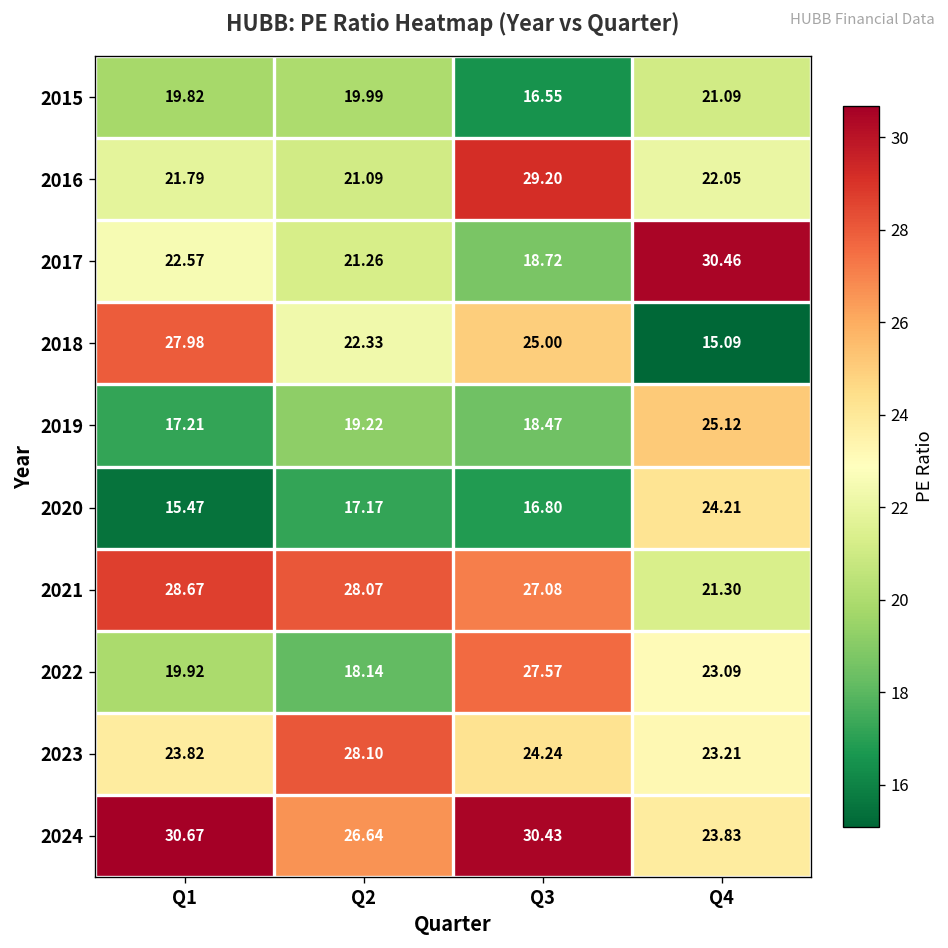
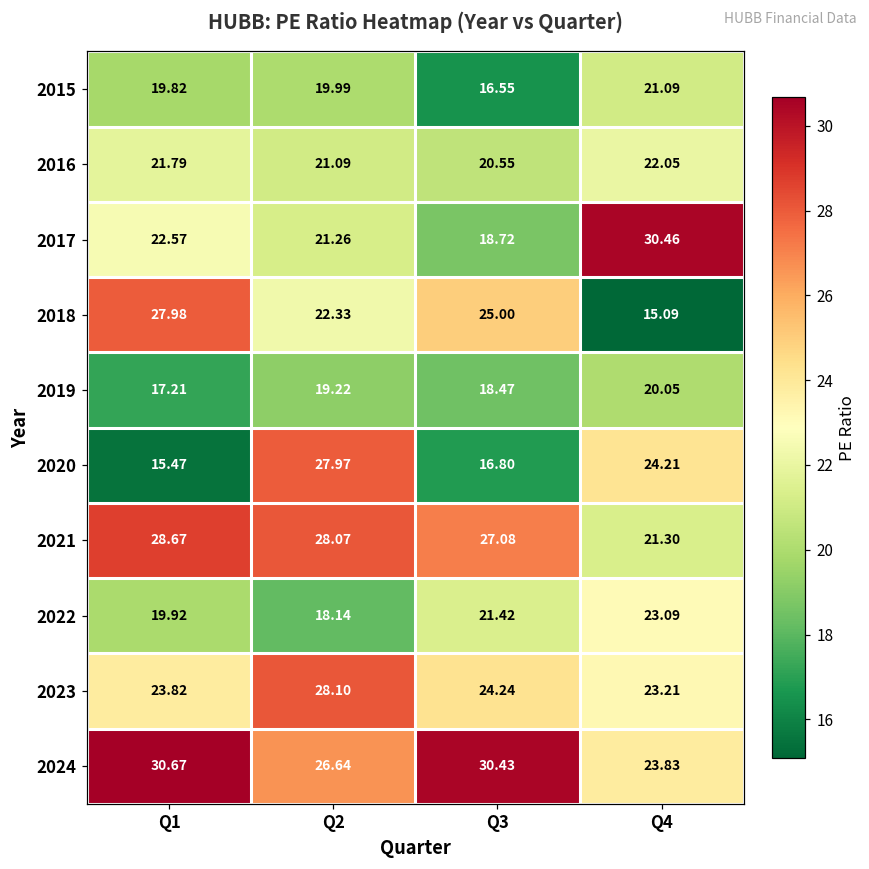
  {
    "2015": {
      "Q1": 19.82,
      "Q2": 19.99,
      "Q3": 16.55,
      "Q4": 21.09
    },
    "2016": {
      "Q1": 21.79,
      "Q2": 21.09,
-     "Q3": 29.20,
+     "Q3": 20.55,
      "Q4": 22.05
    },
    "2017": {
      "Q1": 22.57,
      "Q2": 21.26,
      "Q3": 18.72,
      "Q4": 30.46
    },
    "2018": {
      "Q1": 27.98,
      "Q2": 22.33,
      "Q3": 25.00,
      "Q4": 15.09
    },
    "2019": {
      "Q1": 17.21,
      "Q2": 19.22,
      "Q3": 18.47,
-     "Q4": 25.12
+     "Q4": 20.05
    },
    "2020": {
      "Q1": 15.47,
-     "Q2": 17.17,
+     "Q2": 27.97,
      "Q3": 16.80,
      "Q4": 24.21
    },
    "2021": {
      "Q1": 28.67,
      "Q2": 28.07,
      "Q3": 27.08,
      "Q4": 21.30
    },
    "2022": {
      "Q1": 19.92,
      "Q2": 18.14,
-     "Q3": 27.57,
+     "Q3": 21.42,
      "Q4": 23.09
    },
    "2023": {
      "Q1": 23.82,
      "Q2": 28.10,
      "Q3": 24.24,
      "Q4": 23.21
    },
    "2024": {
      "Q1": 30.67,
      "Q2": 26.64,
      "Q3": 30.43,
      "Q4": 23.83
    }
  }
